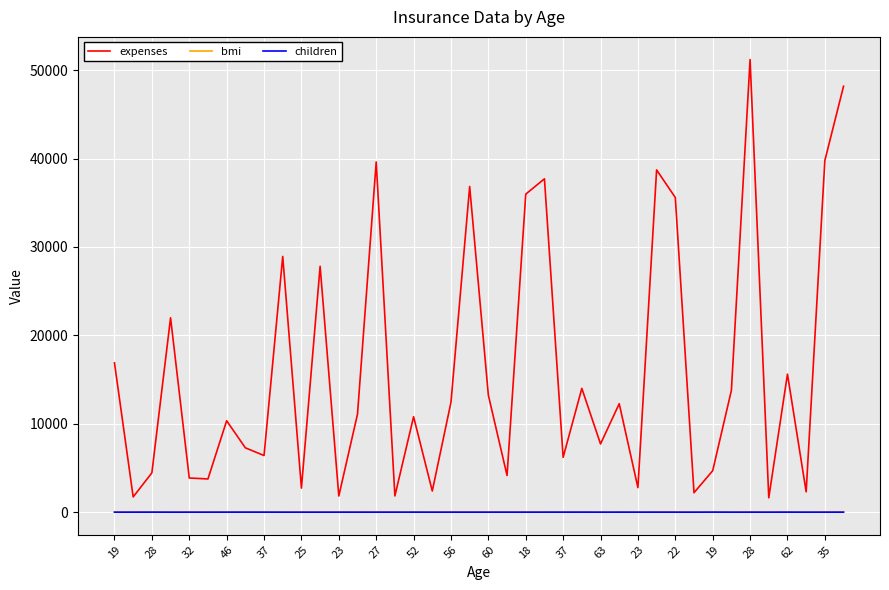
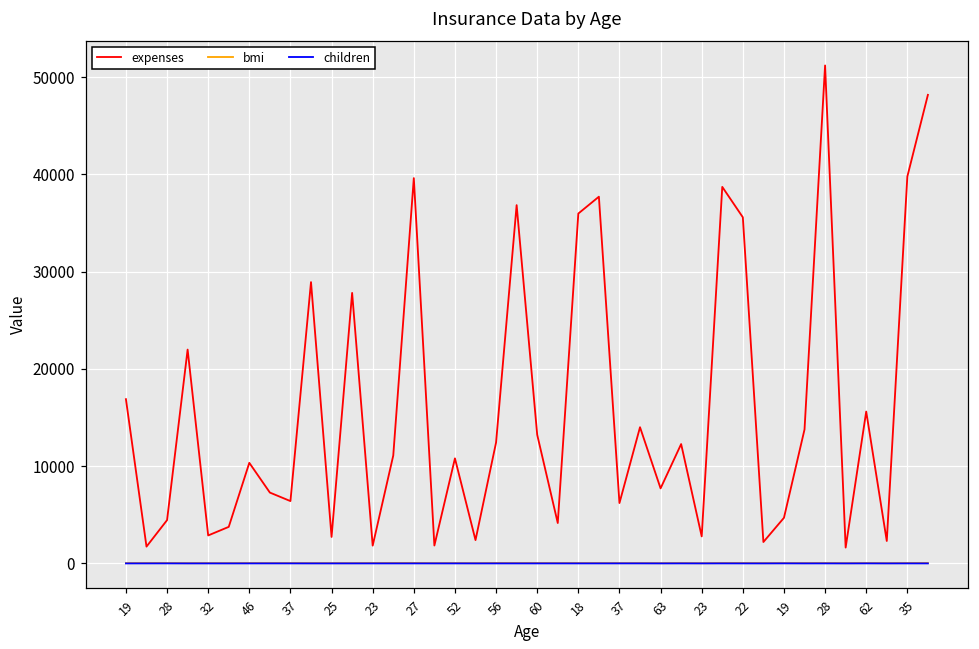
  {
    "expenses": {
-     "32": 4000,
+     "32": 3000,
      "46": 10000,
      "52": 11000,
      "56": 12000,
      "60": 13000,
      "18": 36000,
      "63": 8000,
      "22": 36000,
      "62": 16000
    },
    "children": {
      "32": 0,
      "46": 0,
      "52": 0,
      "56": 0,
      "60": 0,
      "18": 0,
      "63": 0,
      "22": 0,
      "62": 0
    }
  }
